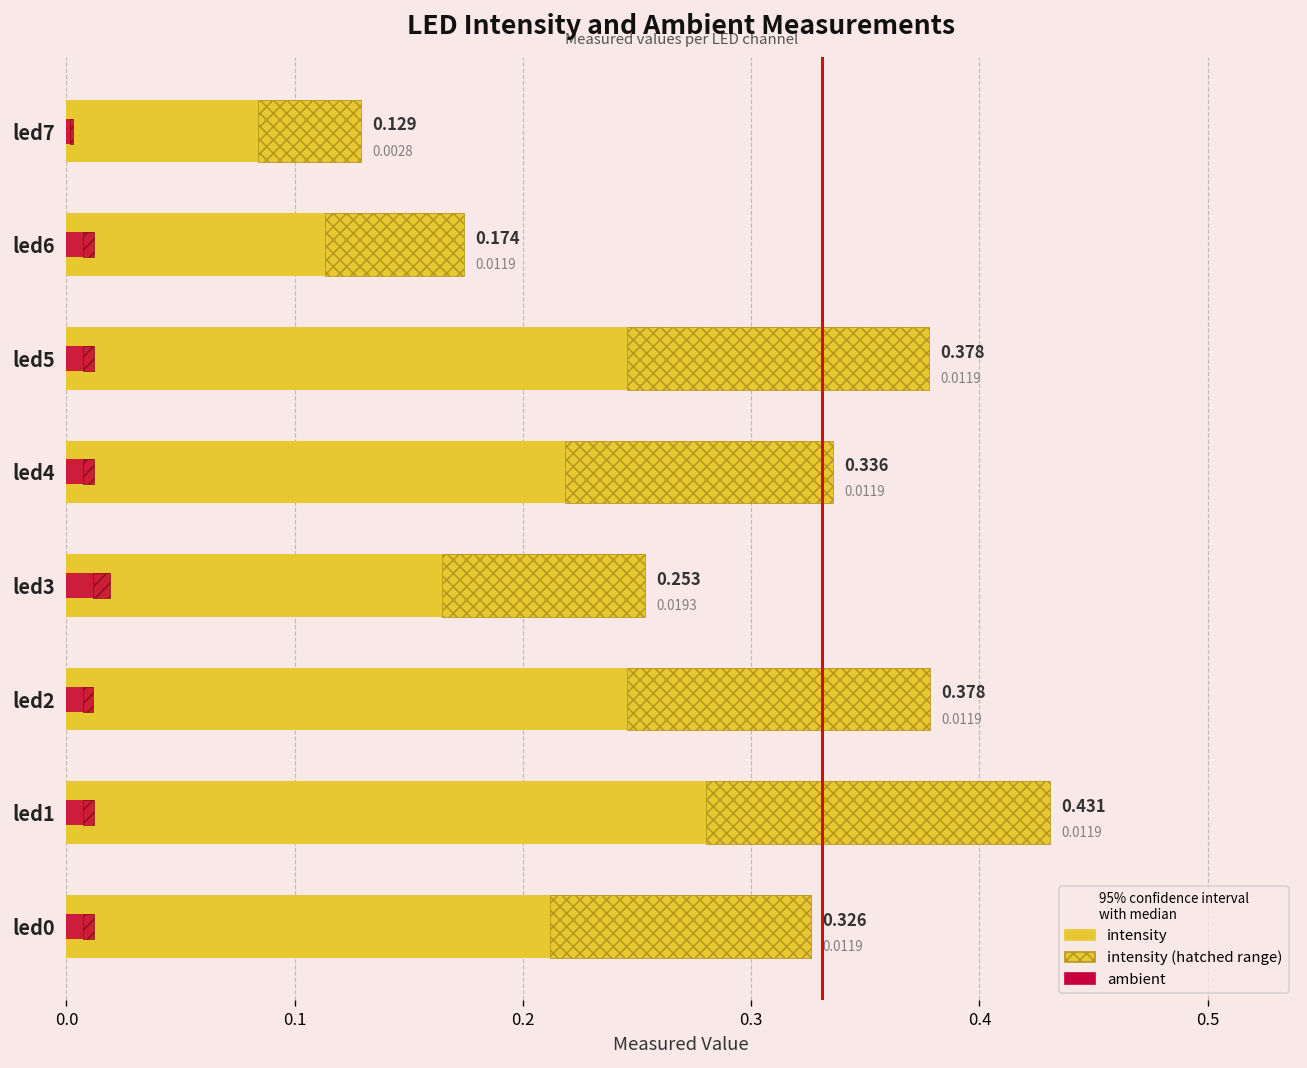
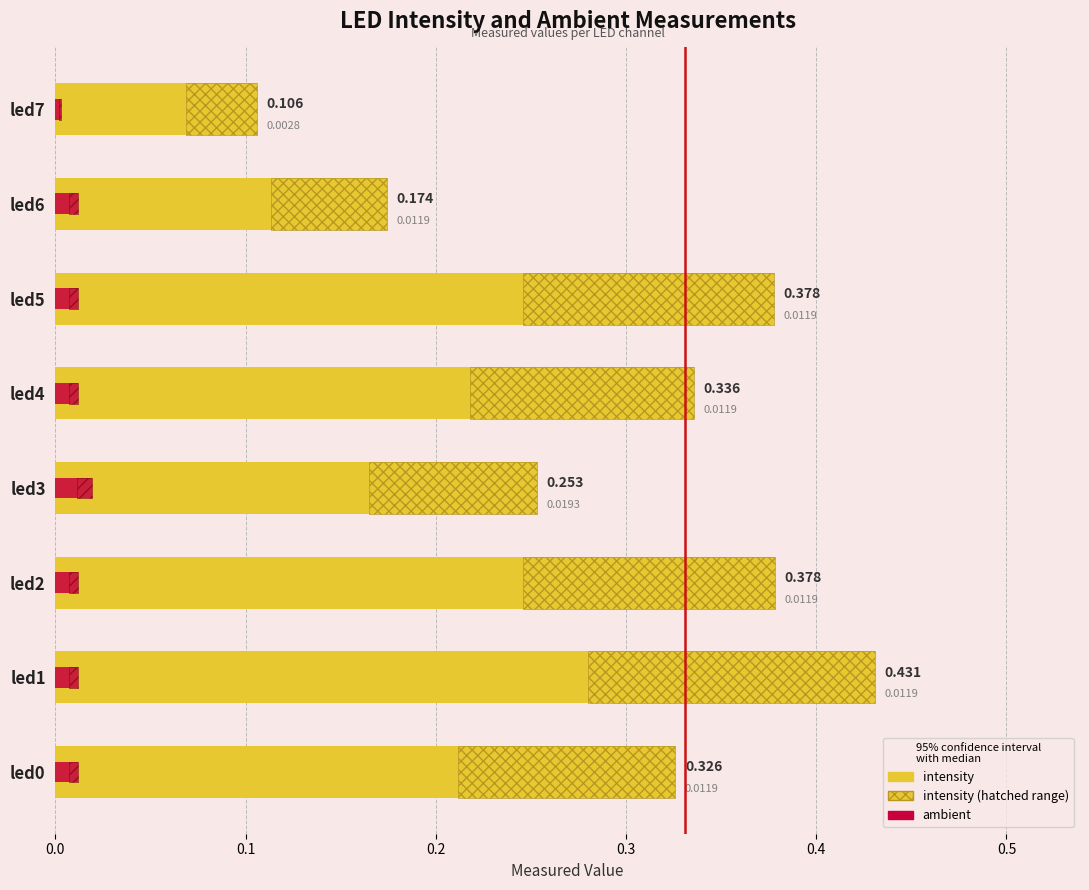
  {
    "intensity": {
-     "led7": 0.129,
+     "led7": 0.106,
      "led6": 0.174,
      "led5": 0.378,
      "led4": 0.336,
      "led3": 0.253,
      "led2": 0.378,
      "led1": 0.431,
      "led0": 0.326
    }
  }
